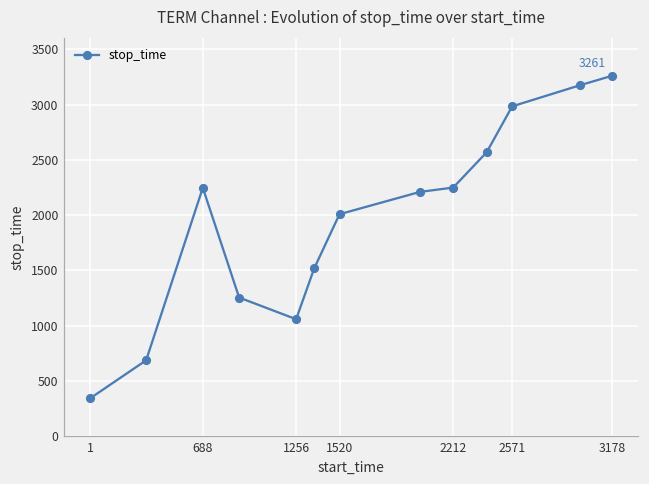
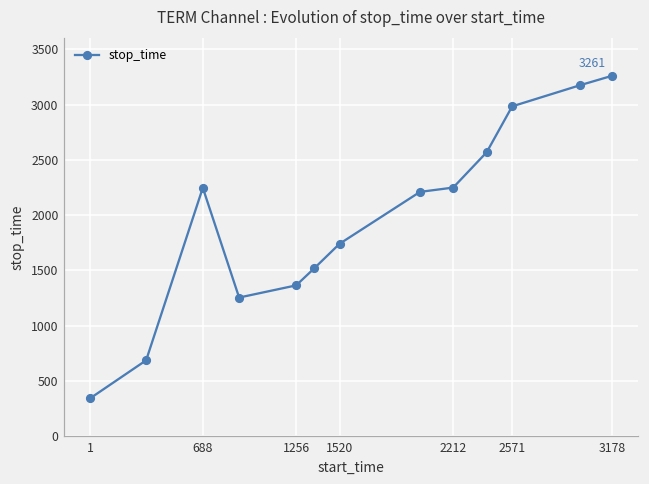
  {
    "1": 340,
    "688": 2250,
-   "1256": 1060,
-   "1520": 2010,
+   "1256": 1370,
+   "1520": 1740,
    "2212": 2250,
    "2571": 2990
  }
